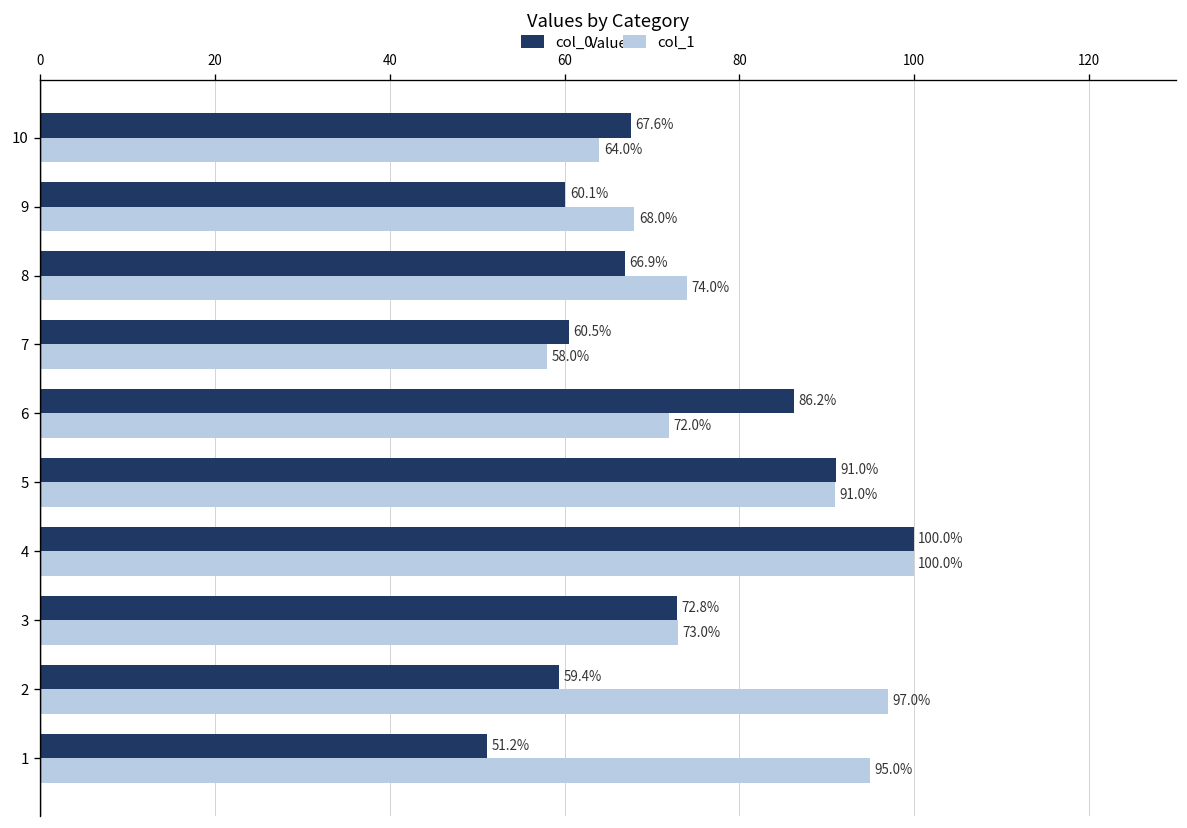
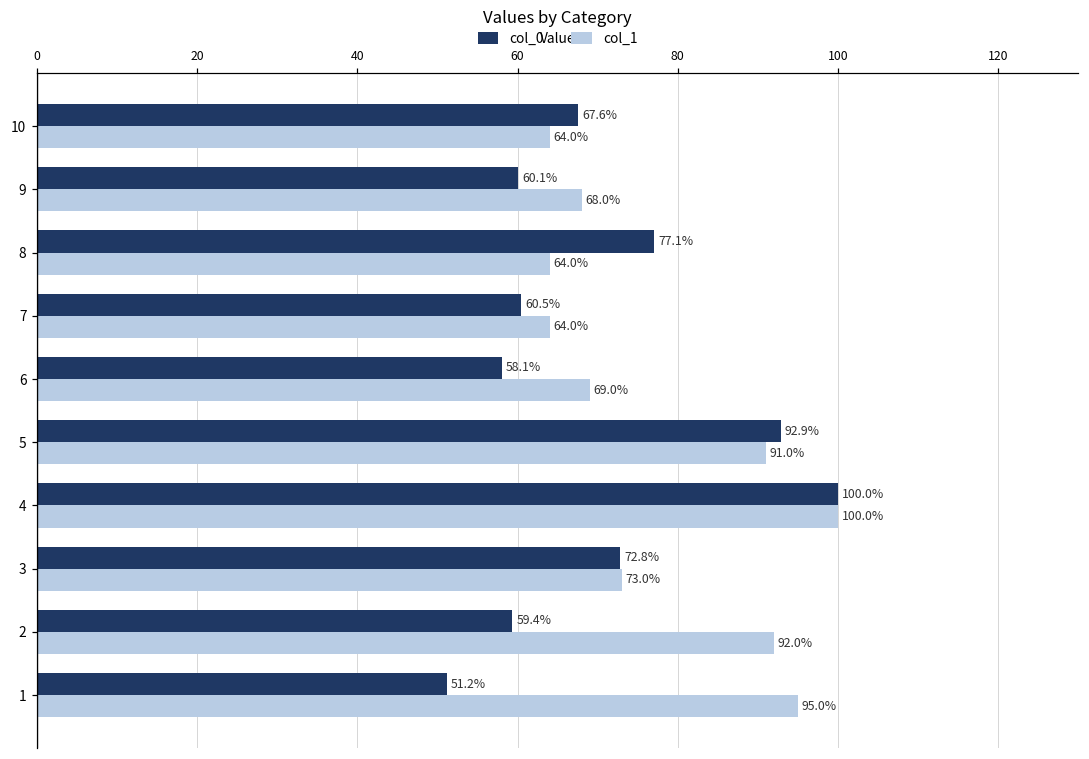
  {
    "col_0": {
      "10": "67.6%",
      "9": "60.1%",
-     "8": "66.9%",
+     "8": "77.1%",
      "7": "60.5%",
-     "6": "86.2%",
-     "5": "91.0%",
+     "6": "58.1%",
+     "5": "92.9%",
      "4": "100.0%",
      "3": "72.8%",
      "2": "59.4%",
      "1": "51.2%"
    },
    "col_1": {
      "10": "64.0%",
      "9": "68.0%",
-     "8": "74.0%",
-     "7": "58.0%",
-     "6": "72.0%",
+     "8": "64.0%",
+     "7": "64.0%",
+     "6": "69.0%",
      "5": "91.0%",
      "4": "100.0%",
      "3": "73.0%",
-     "2": "97.0%",
+     "2": "92.0%",
      "1": "95.0%"
    }
  }
